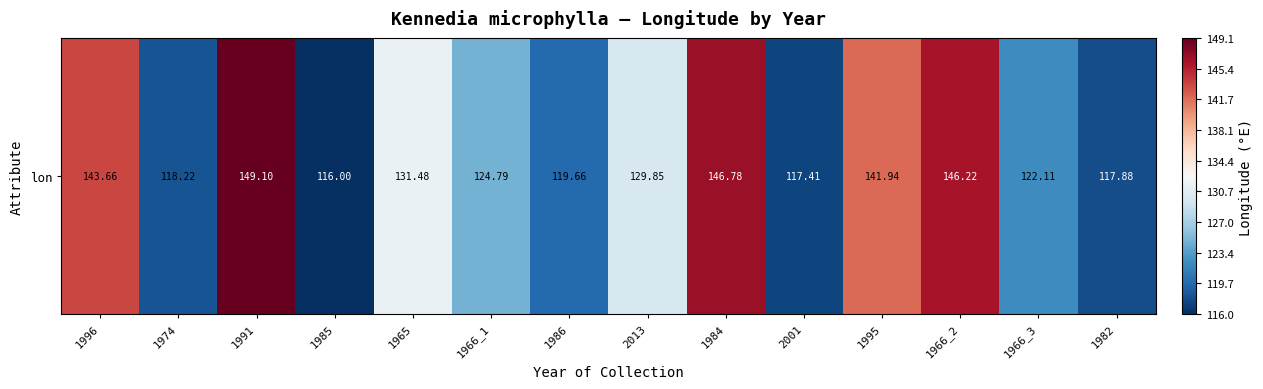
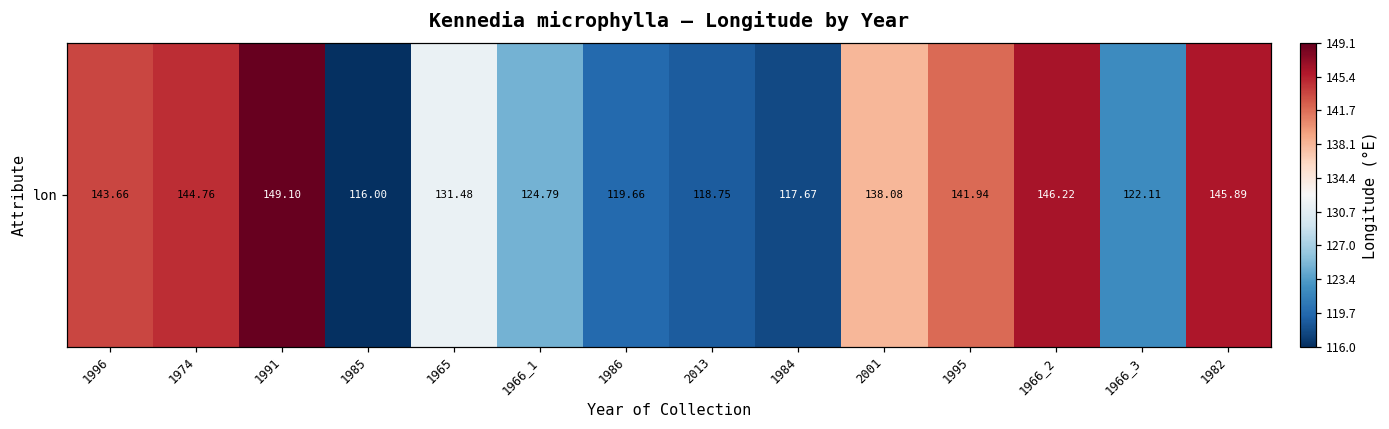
  {
    "lon": {
      "1996": 143.66,
-     "1974": 118.22,
+     "1974": 144.76,
      "1991": 149.10,
      "1985": 116.00,
      "1965": 131.48,
      "1966_1": 124.79,
      "1986": 119.66,
-     "2013": 129.85,
-     "1984": 146.78,
-     "2001": 117.41,
+     "2013": 118.75,
+     "1984": 117.67,
+     "2001": 138.08,
      "1995": 141.94,
      "1966_2": 146.22,
      "1966_3": 122.11,
-     "1982": 117.88
+     "1982": 145.89
    }
  }
